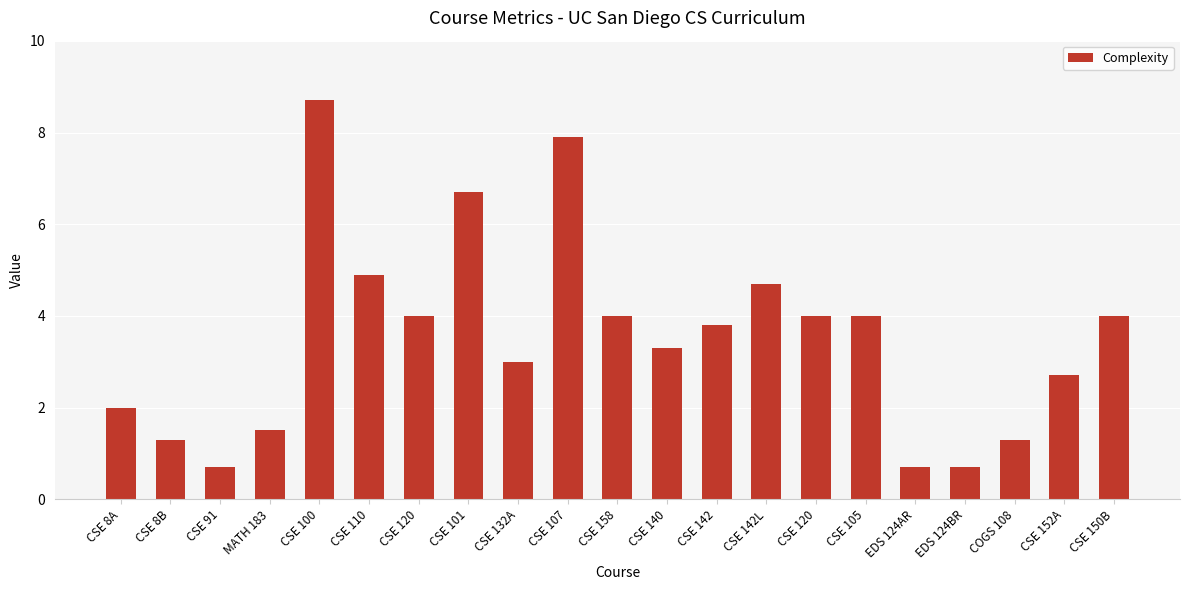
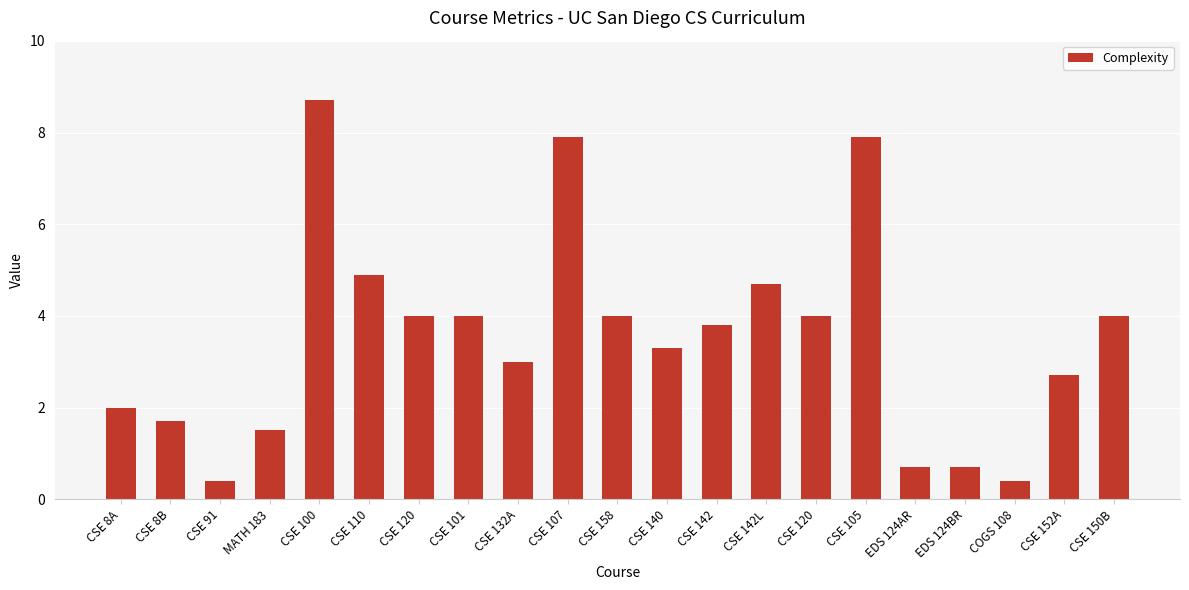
  {
    "CSE 8A": 2.0,
-   "CSE 8B": 1.3,
-   "CSE 91": 0.7,
+   "CSE 8B": 1.7,
+   "CSE 91": 0.4,
    "MATH 183": 1.5,
    "CSE 100": 8.7,
    "CSE 110": 4.9,
-   "CSE 101": 6.7,
+   "CSE 101": 4.0,
    "CSE 132A": 3.0,
    "CSE 107": 7.9,
    "CSE 158": 4.0,
    "CSE 140": 3.3,
    "CSE 142": 3.8,
    "CSE 142L": 4.7,
-   "CSE 105": 4.0,
+   "CSE 105": 7.9,
    "EDS 124AR": 0.7,
    "EDS 124BR": 0.7,
-   "COGS 108": 1.3,
+   "COGS 108": 0.4,
    "CSE 152A": 2.7,
    "CSE 150B": 4.0
  }
